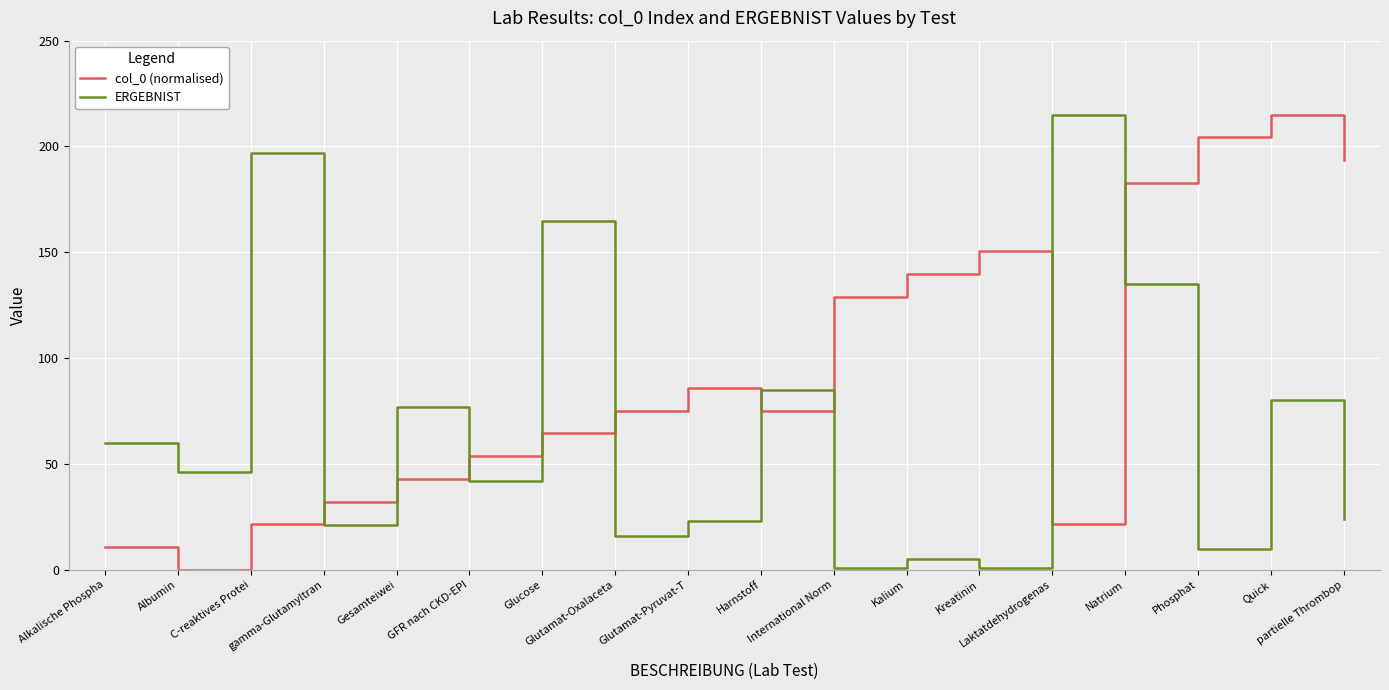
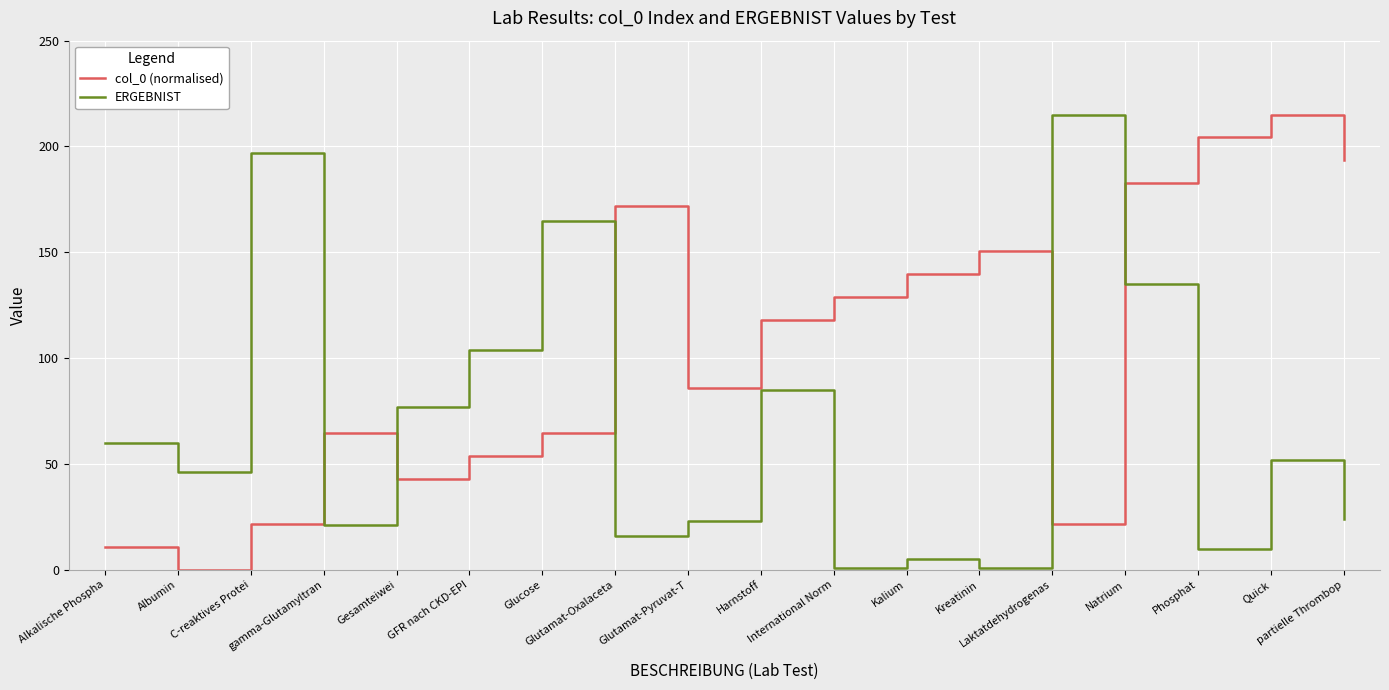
  {
    "col_0 (normalised)": {
      "Alkalische Phospha": 11,
      "Albumin": 0,
      "C-reaktives Protei": 22,
-     "gamma-Glutamyltran": 32,
+     "gamma-Glutamyltran": 65,
      "Gesamteiwei": 43,
      "GFR nach CKD-EPI": 54,
      "Glucose": 65,
-     "Glutamat-Oxalaceta": 75,
+     "Glutamat-Oxalaceta": 172,
      "Glutamat-Pyruvat-T": 86,
-     "Harnstoff": 75,
+     "Harnstoff": 118,
      "International Norm": 129,
      "Kalium": 140,
      "Kreatinin": 151,
      "Laktatdehydrogenas": 22,
      "Natrium": 183,
      "Phosphat": 204,
      "Quick": 215,
      "partielle Thrombop": 194
    },
    "ERGEBNIST": {
      "Alkalische Phospha": 60,
      "Albumin": 46,
      "C-reaktives Protei": 197,
      "gamma-Glutamyltran": 21,
      "Gesamteiwei": 77,
-     "GFR nach CKD-EPI": 42,
+     "GFR nach CKD-EPI": 104,
      "Glucose": 165,
      "Glutamat-Oxalaceta": 16,
      "Glutamat-Pyruvat-T": 23,
      "Harnstoff": 85,
      "International Norm": 1,
      "Kalium": 5,
      "Kreatinin": 1,
      "Laktatdehydrogenas": 215,
      "Natrium": 135,
      "Phosphat": 10,
-     "Quick": 80,
+     "Quick": 52,
      "partielle Thrombop": 24
    }
  }
